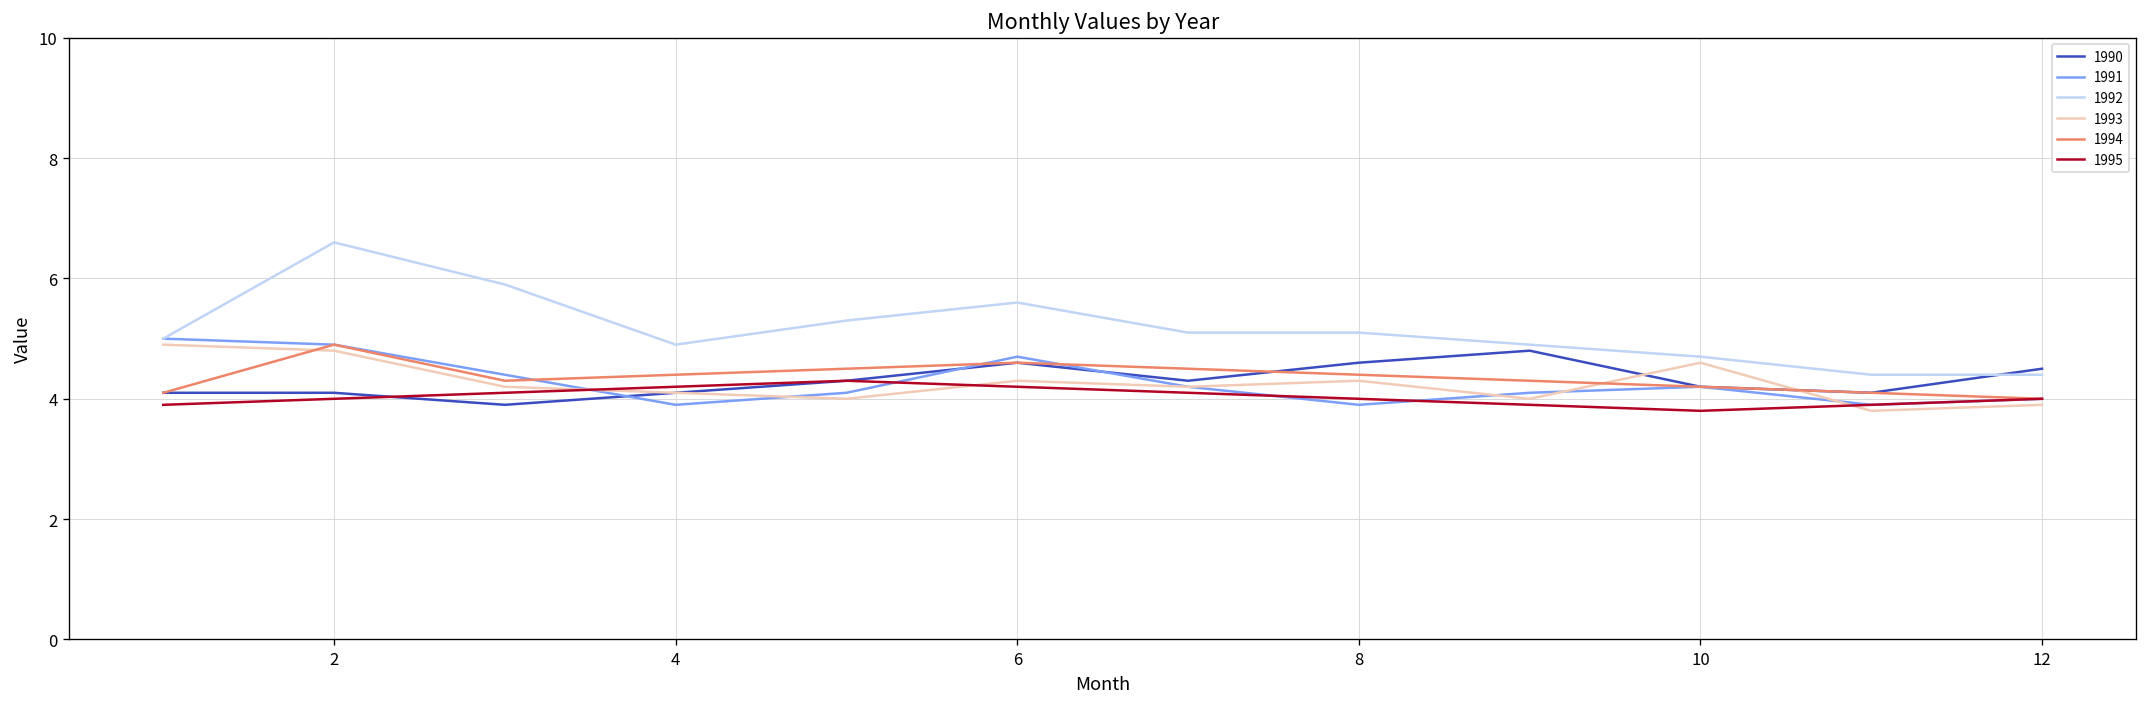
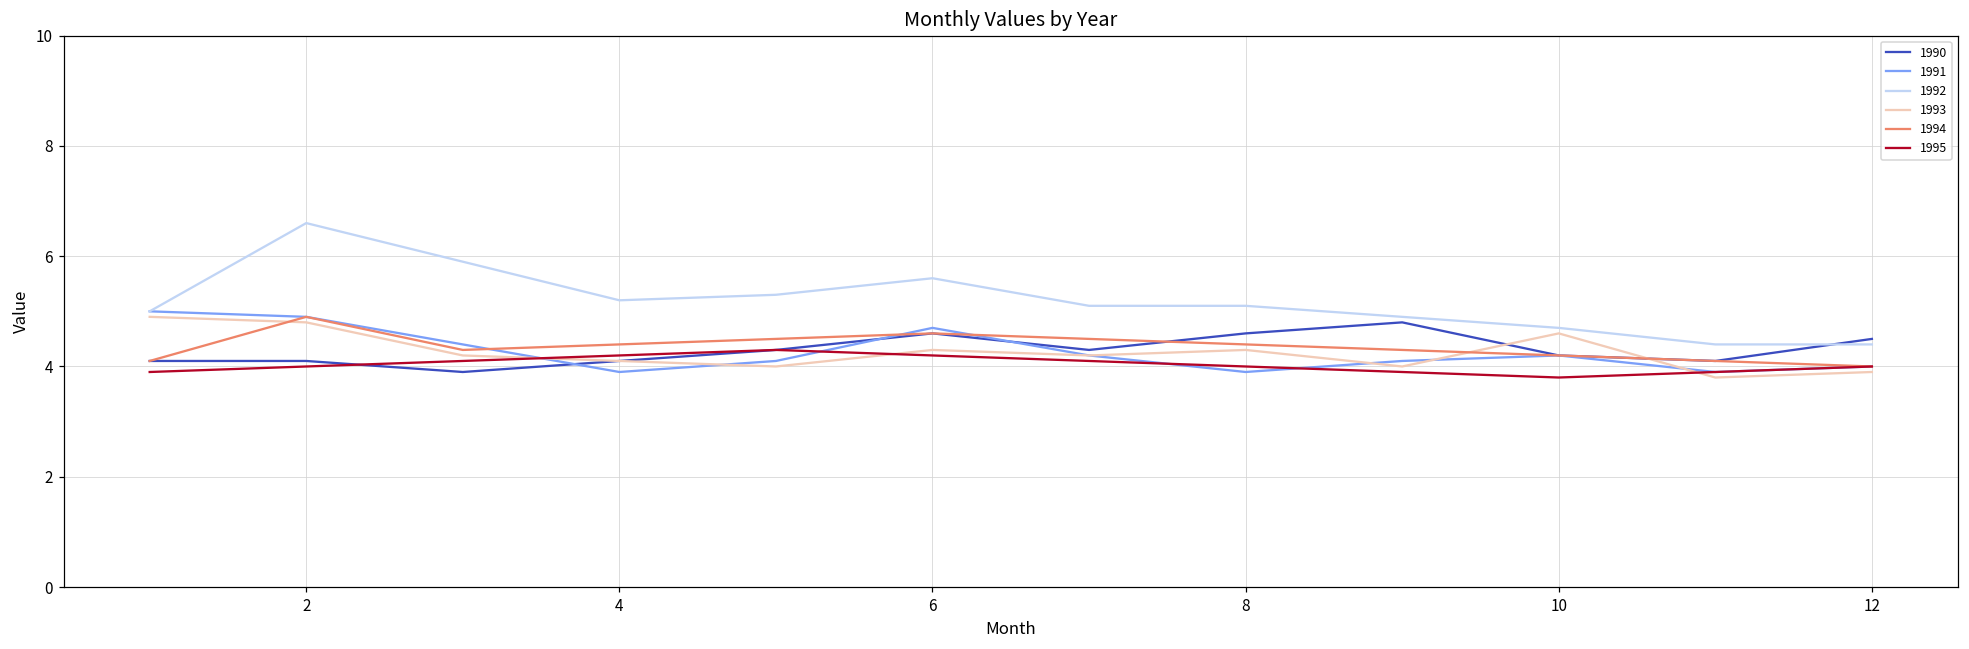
  {
    "1990": {
      "2": 4.1,
      "8": 4.6,
      "12": 4.5
    },
    "1991": {
      "4": 3.9,
      "6": 4.7,
      "8": 3.9
    },
    "1992": {
      "2": 6.6,
-     "4": 4.9,
+     "4": 5.2,
      "6": 5.6,
      "8": 5.1,
      "10": 4.7,
      "12": 4.4
    },
    "1993": {
      "2": 4.8,
      "6": 4.3,
      "8": 4.3,
      "10": 4.6,
      "12": 3.9
    },
    "1994": {
      "4": 4.4,
      "8": 4.4
    },
    "1995": {
      "2": 4.0,
      "4": 4.2,
      "6": 4.2,
      "8": 4.0,
      "10": 3.8
    }
  }
